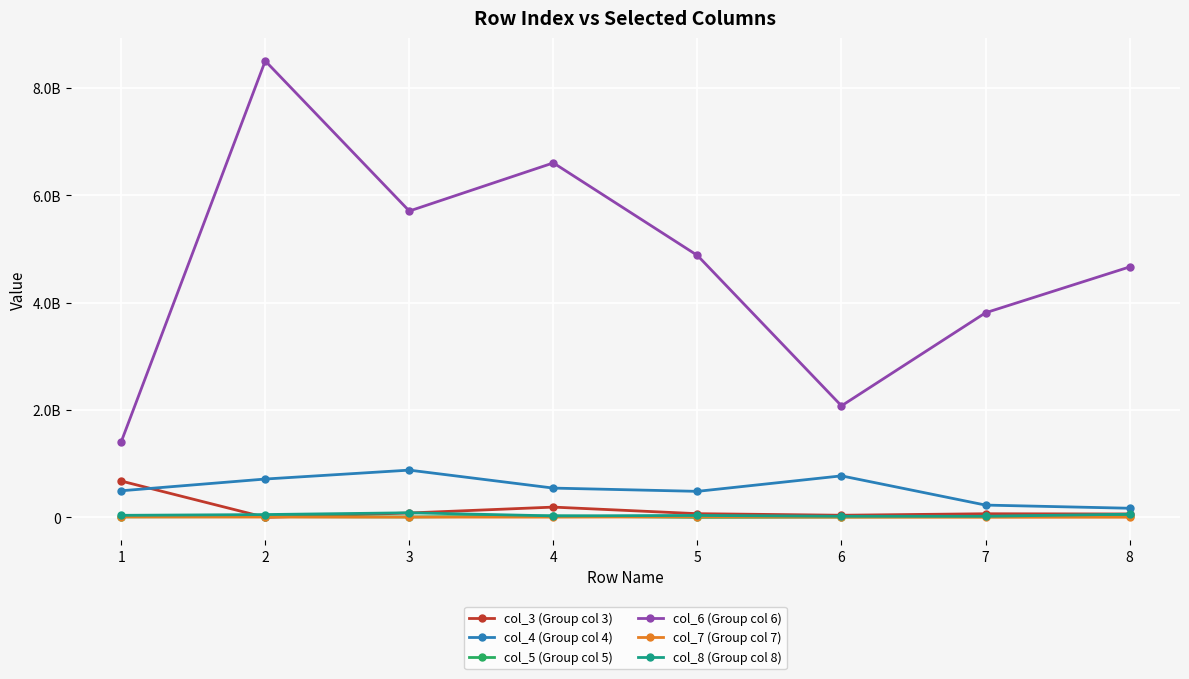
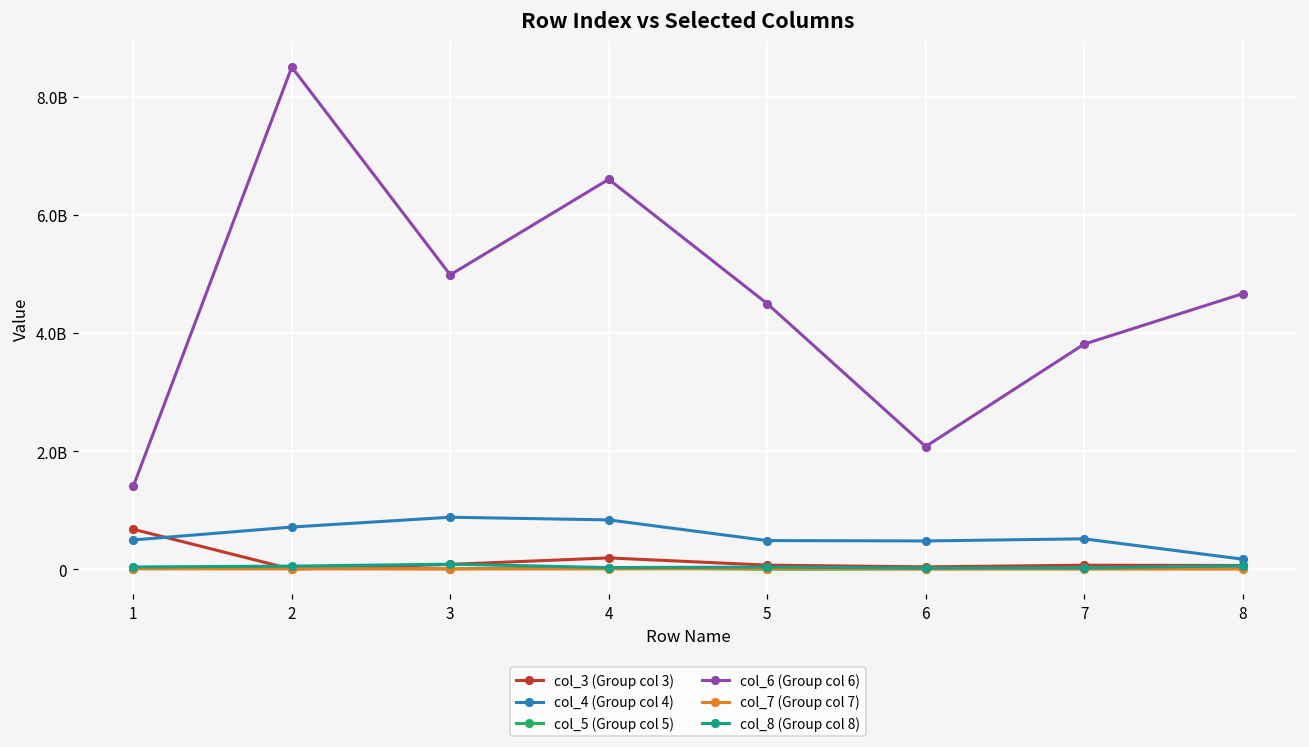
  {
    "col_3 (Group col 3)": {
      "1": 700000000,
      "4": 200000000,
      "7": 100000000
    },
    "col_4 (Group col 4)": {
      "1": 500000000,
      "2": 700000000,
      "3": 900000000,
-     "4": 500000000,
+     "4": 800000000,
      "5": 500000000,
-     "6": 800000000,
-     "7": 200000000,
+     "6": 500000000,
+     "7": 500000000,
      "8": 200000000
    },
    "col_6 (Group col 6)": {
      "1": 1400000000,
      "2": 8500000000,
-     "3": 5700000000,
+     "3": 5000000000,
      "4": 6600000000,
-     "5": 4900000000,
+     "5": 4500000000,
      "6": 2100000000,
      "7": 3800000000,
      "8": 4700000000
    }
  }
